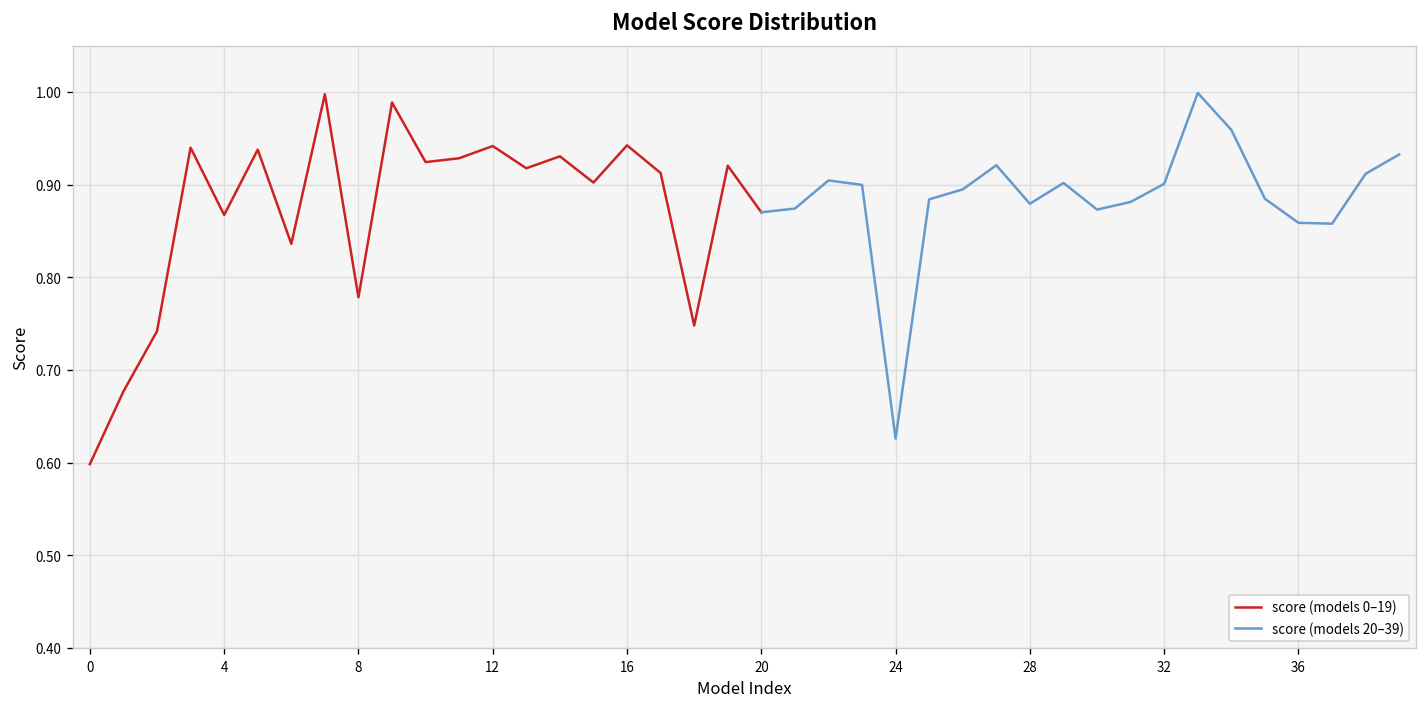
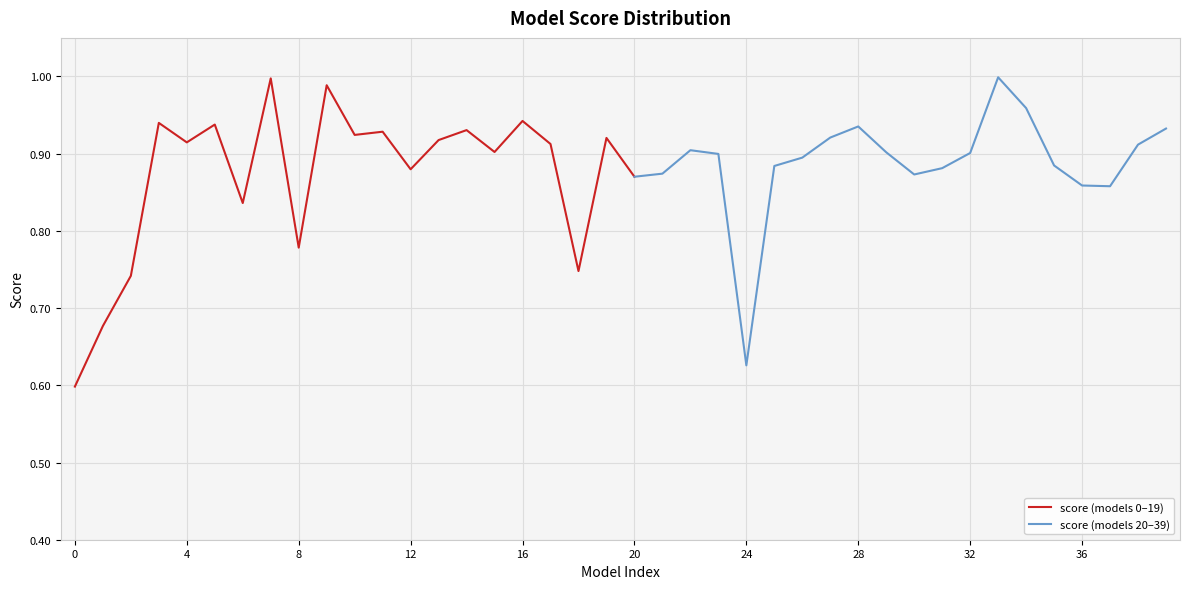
  {
    "score (models 0–19)": {
      "0": 0.60,
-     "4": 0.87,
+     "4": 0.91,
      "8": 0.78,
-     "12": 0.94,
+     "12": 0.88,
      "16": 0.94
    },
    "score (models 20–39)": {
      "24": 0.63,
-     "28": 0.88,
+     "28": 0.94,
      "32": 0.90,
      "36": 0.86
    }
  }
